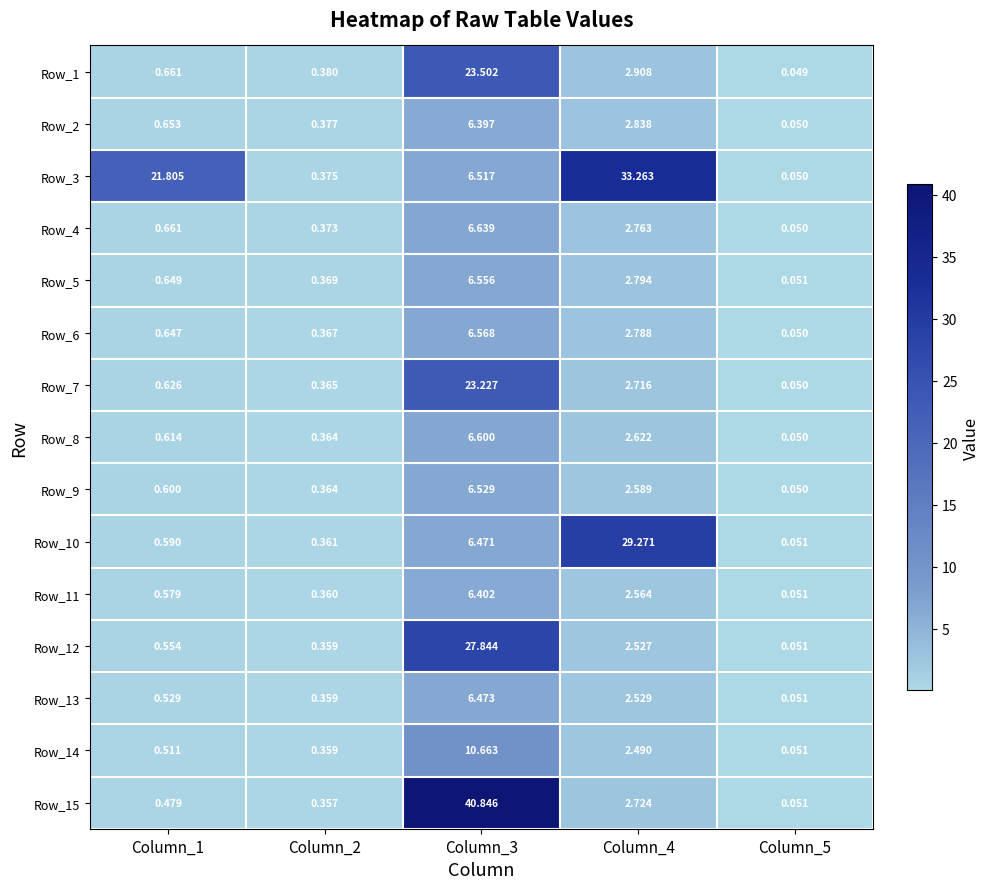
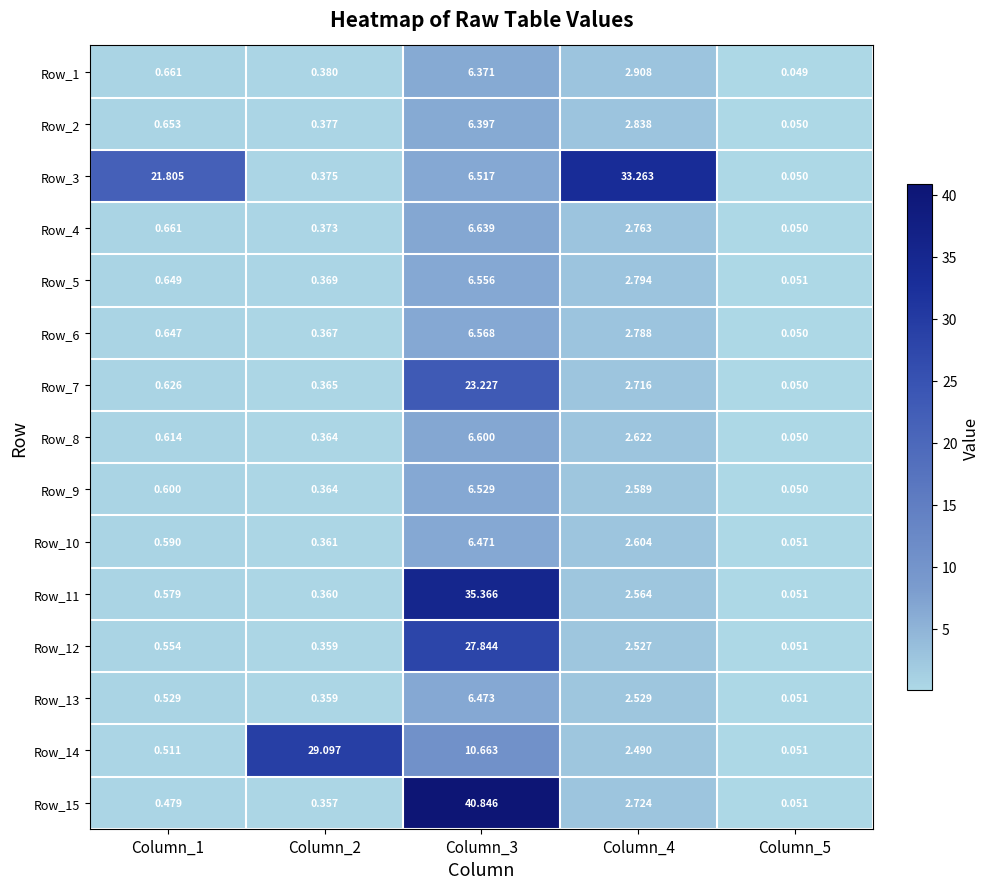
  {
    "Row_1": {
      "Column_1": 0.661,
      "Column_2": 0.380,
-     "Column_3": 23.502,
+     "Column_3": 6.371,
      "Column_4": 2.908,
      "Column_5": 0.049
    },
    "Row_2": {
      "Column_1": 0.653,
      "Column_2": 0.377,
      "Column_3": 6.397,
      "Column_4": 2.838,
      "Column_5": 0.050
    },
    "Row_3": {
      "Column_1": 21.805,
      "Column_2": 0.375,
      "Column_3": 6.517,
      "Column_4": 33.263,
      "Column_5": 0.050
    },
    "Row_4": {
      "Column_1": 0.661,
      "Column_2": 0.373,
      "Column_3": 6.639,
      "Column_4": 2.763,
      "Column_5": 0.050
    },
    "Row_5": {
      "Column_1": 0.649,
      "Column_2": 0.369,
      "Column_3": 6.556,
      "Column_4": 2.794,
      "Column_5": 0.051
    },
    "Row_6": {
      "Column_1": 0.647,
      "Column_2": 0.367,
      "Column_3": 6.568,
      "Column_4": 2.788,
      "Column_5": 0.050
    },
    "Row_7": {
      "Column_1": 0.626,
      "Column_2": 0.365,
      "Column_3": 23.227,
      "Column_4": 2.716,
      "Column_5": 0.050
    },
    "Row_8": {
      "Column_1": 0.614,
      "Column_2": 0.364,
      "Column_3": 6.600,
      "Column_4": 2.622,
      "Column_5": 0.050
    },
    "Row_9": {
      "Column_1": 0.600,
      "Column_2": 0.364,
      "Column_3": 6.529,
      "Column_4": 2.589,
      "Column_5": 0.050
    },
    "Row_10": {
      "Column_1": 0.590,
      "Column_2": 0.361,
      "Column_3": 6.471,
-     "Column_4": 29.271,
+     "Column_4": 2.604,
      "Column_5": 0.051
    },
    "Row_11": {
      "Column_1": 0.579,
      "Column_2": 0.360,
-     "Column_3": 6.402,
+     "Column_3": 35.366,
      "Column_4": 2.564,
      "Column_5": 0.051
    },
    "Row_12": {
      "Column_1": 0.554,
      "Column_2": 0.359,
      "Column_3": 27.844,
      "Column_4": 2.527,
      "Column_5": 0.051
    },
    "Row_13": {
      "Column_1": 0.529,
      "Column_2": 0.359,
      "Column_3": 6.473,
      "Column_4": 2.529,
      "Column_5": 0.051
    },
    "Row_14": {
      "Column_1": 0.511,
-     "Column_2": 0.359,
+     "Column_2": 29.097,
      "Column_3": 10.663,
      "Column_4": 2.490,
      "Column_5": 0.051
    },
    "Row_15": {
      "Column_1": 0.479,
      "Column_2": 0.357,
      "Column_3": 40.846,
      "Column_4": 2.724,
      "Column_5": 0.051
    }
  }
